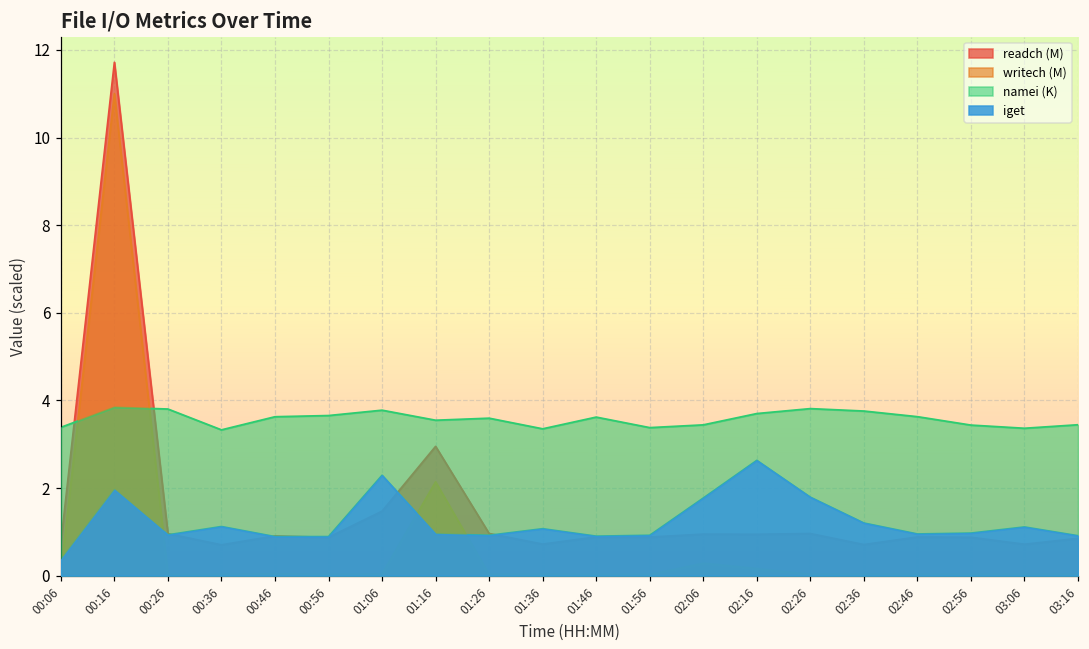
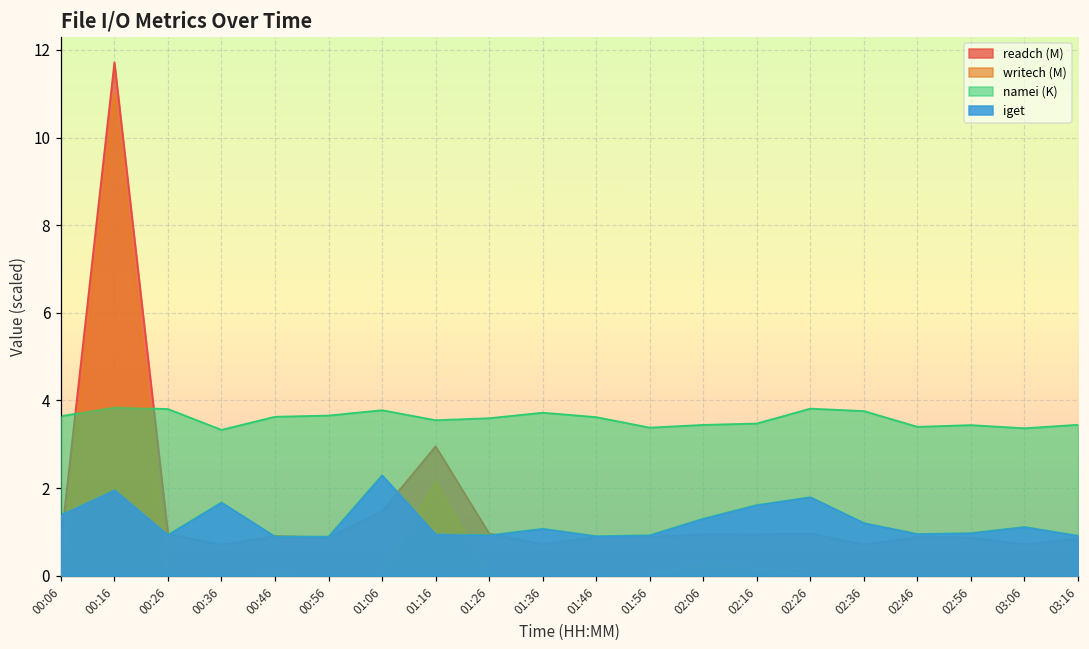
  {
    "namei (K)": {
-     "00:06": 3.4,
+     "00:06": 3.6,
      "00:16": 3.8,
      "00:26": 3.8,
      "00:36": 3.3,
      "00:46": 3.6,
      "00:56": 3.7,
      "01:06": 3.8,
      "01:16": 3.5,
      "01:26": 3.6,
-     "01:36": 3.4,
+     "01:36": 3.7,
      "01:46": 3.6,
      "01:56": 3.4,
      "02:06": 3.4,
-     "02:16": 3.7,
+     "02:16": 3.5,
      "02:26": 3.8,
      "02:36": 3.8,
-     "02:46": 3.6,
+     "02:46": 3.4,
      "02:56": 3.4,
      "03:06": 3.4,
      "03:16": 3.4
    },
    "iget": {
-     "00:06": 0.4,
+     "00:06": 1.4,
      "00:16": 2.0,
-     "00:36": 1.1,
+     "00:36": 1.7,
      "01:06": 2.3,
      "01:16": 1.0,
      "01:36": 1.1,
-     "02:06": 1.8,
-     "02:16": 2.6,
+     "02:06": 1.3,
+     "02:16": 1.6,
      "02:26": 1.8,
      "02:36": 1.2,
      "02:46": 1.0,
      "02:56": 1.0,
      "03:06": 1.1
    }
  }
